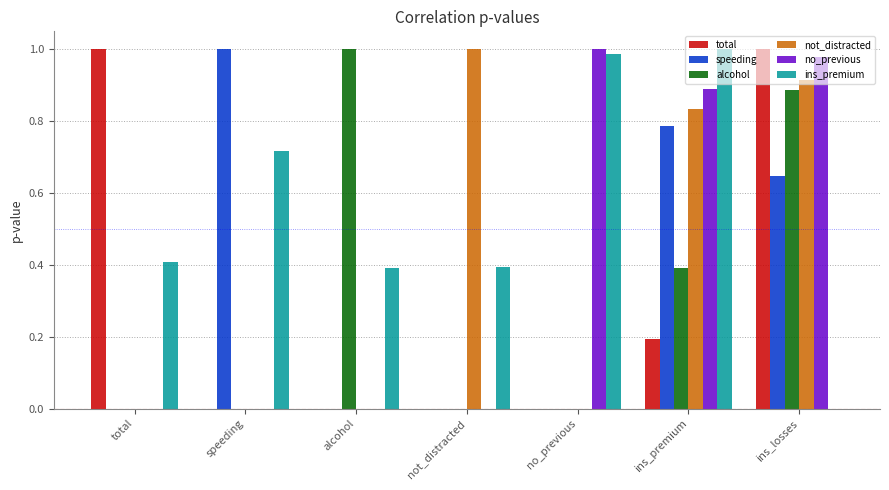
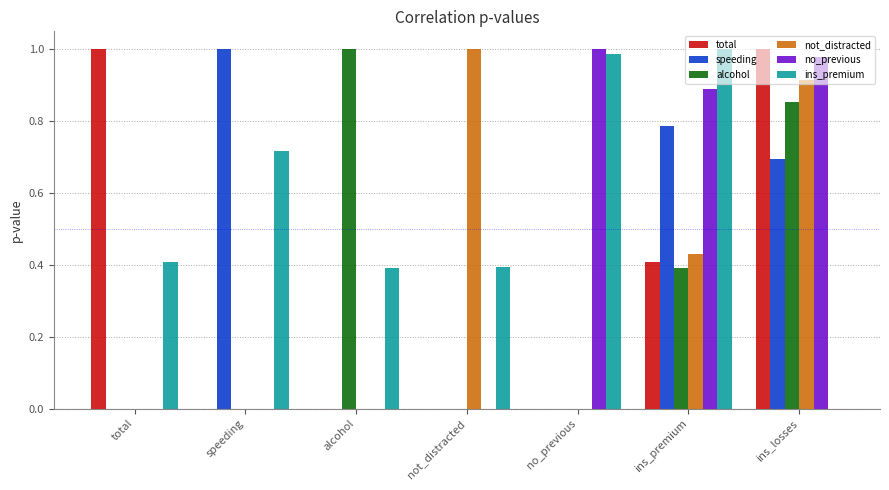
  {
    "total": {
      "total": 1.00,
-     "ins_premium": 0.19
+     "ins_premium": 0.41
    },
    "speeding": {
      "speeding": 1.00,
      "ins_premium": 0.79,
-     "ins_losses": 0.65
+     "ins_losses": 0.69
    },
    "alcohol": {
      "alcohol": 1.00,
      "ins_premium": 0.39,
-     "ins_losses": 0.89
+     "ins_losses": 0.85
    },
    "not_distracted": {
      "not_distracted": 1.00,
-     "ins_premium": 0.83
+     "ins_premium": 0.43
    },
    "no_previous": {
      "no_previous": 1.00,
      "ins_premium": 0.89
    },
    "ins_premium": {
      "total": 0.41,
      "speeding": 0.72,
      "alcohol": 0.39,
      "not_distracted": 0.40,
      "no_previous": 0.99
    }
  }
